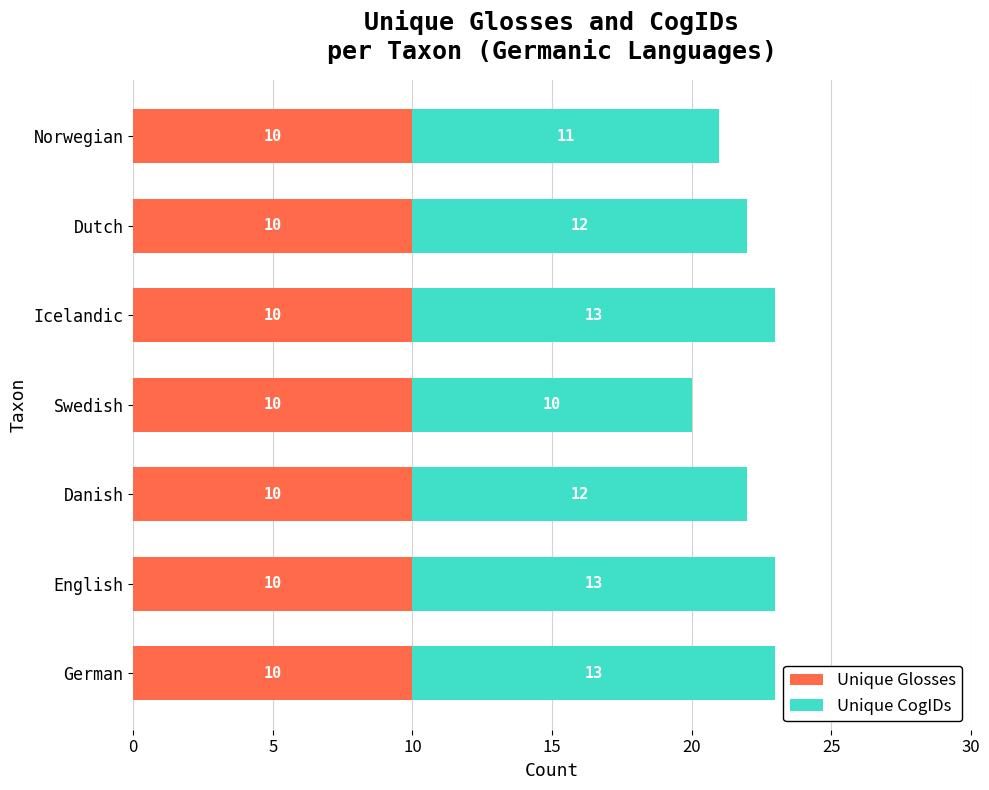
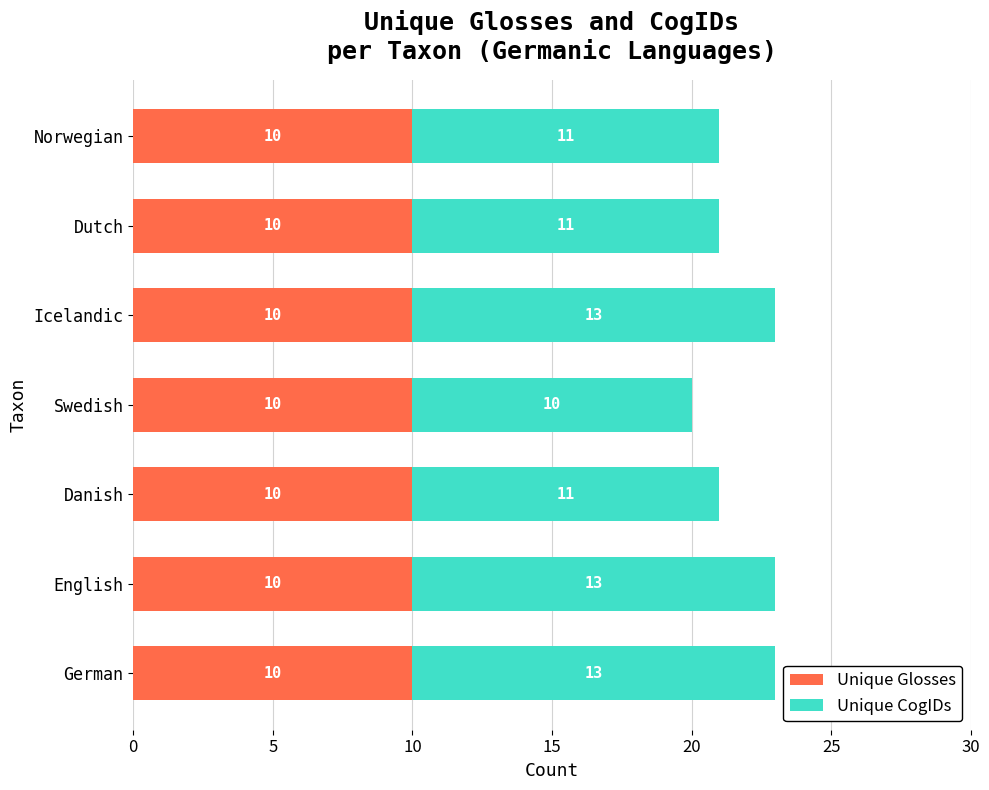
  {
    "Unique Glosses": {
      "Norwegian": 10,
      "Dutch": 10,
      "Icelandic": 10,
      "Swedish": 10,
      "Danish": 10,
      "English": 10,
      "German": 10
    },
    "Unique CogIDs": {
      "Norwegian": 11,
-     "Dutch": 12,
+     "Dutch": 11,
      "Icelandic": 13,
      "Swedish": 10,
-     "Danish": 12,
+     "Danish": 11,
      "English": 13,
      "German": 13
    }
  }
